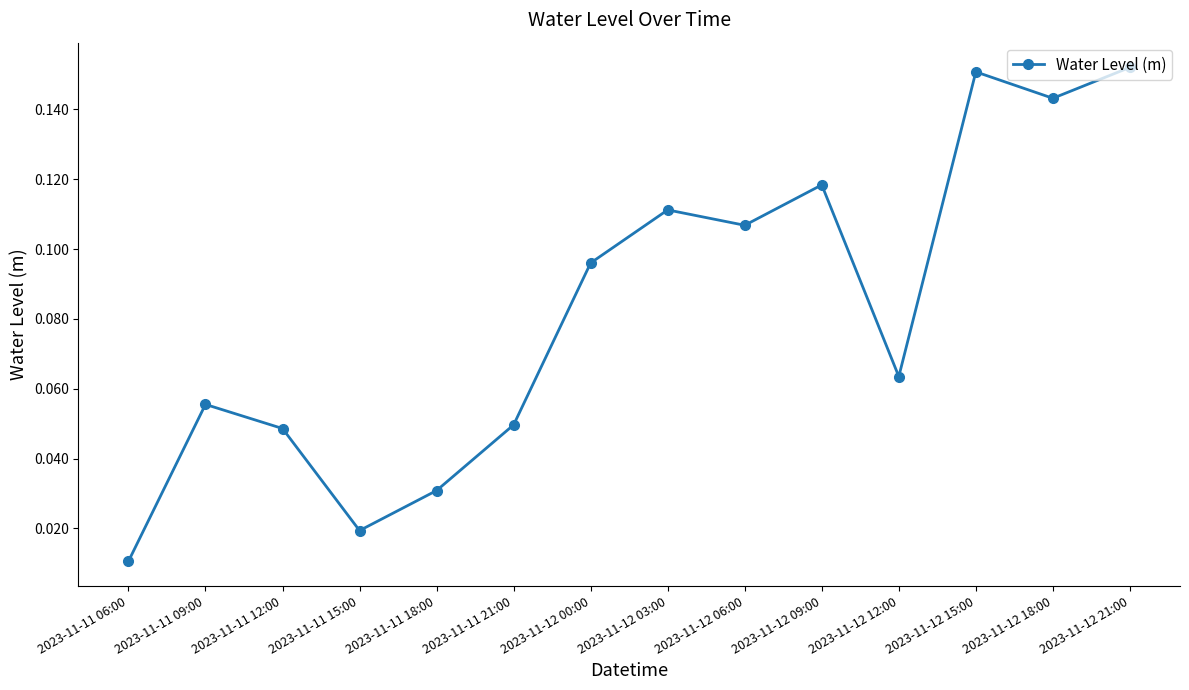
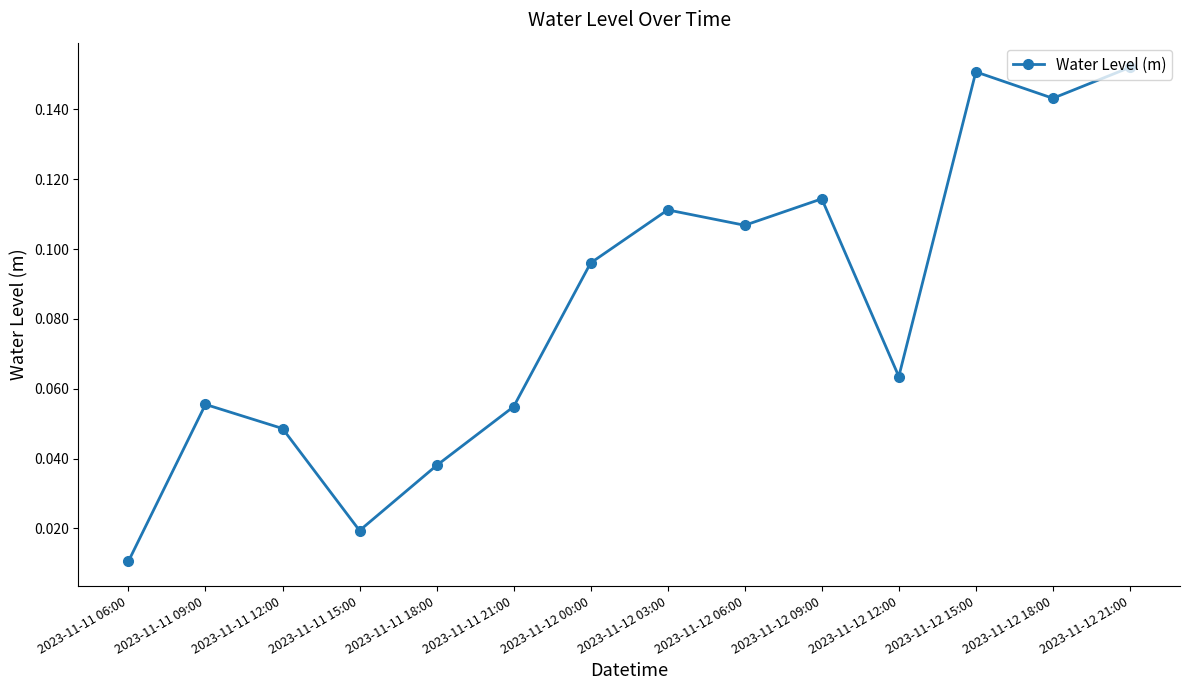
  {
    "2023-11-11 06:00": 0.011,
    "2023-11-11 09:00": 0.056,
    "2023-11-11 12:00": 0.049,
    "2023-11-11 15:00": 0.019,
-   "2023-11-11 18:00": 0.031,
-   "2023-11-11 21:00": 0.050,
+   "2023-11-11 18:00": 0.038,
+   "2023-11-11 21:00": 0.055,
    "2023-11-12 00:00": 0.096,
    "2023-11-12 03:00": 0.111,
    "2023-11-12 06:00": 0.107,
-   "2023-11-12 09:00": 0.118,
+   "2023-11-12 09:00": 0.114,
    "2023-11-12 12:00": 0.063,
    "2023-11-12 15:00": 0.151,
    "2023-11-12 18:00": 0.143
  }
